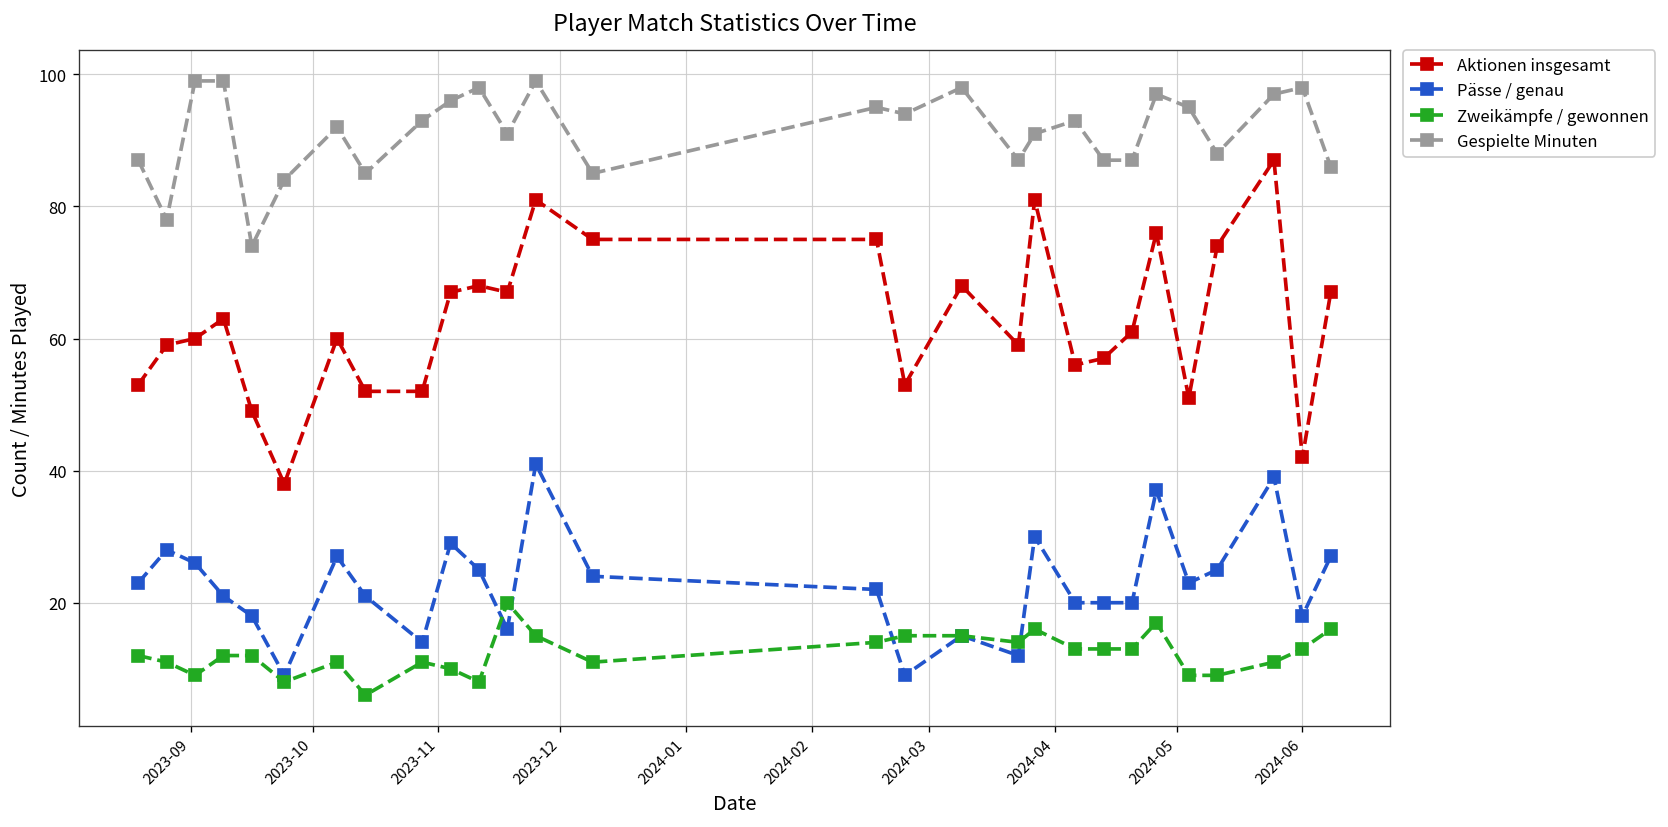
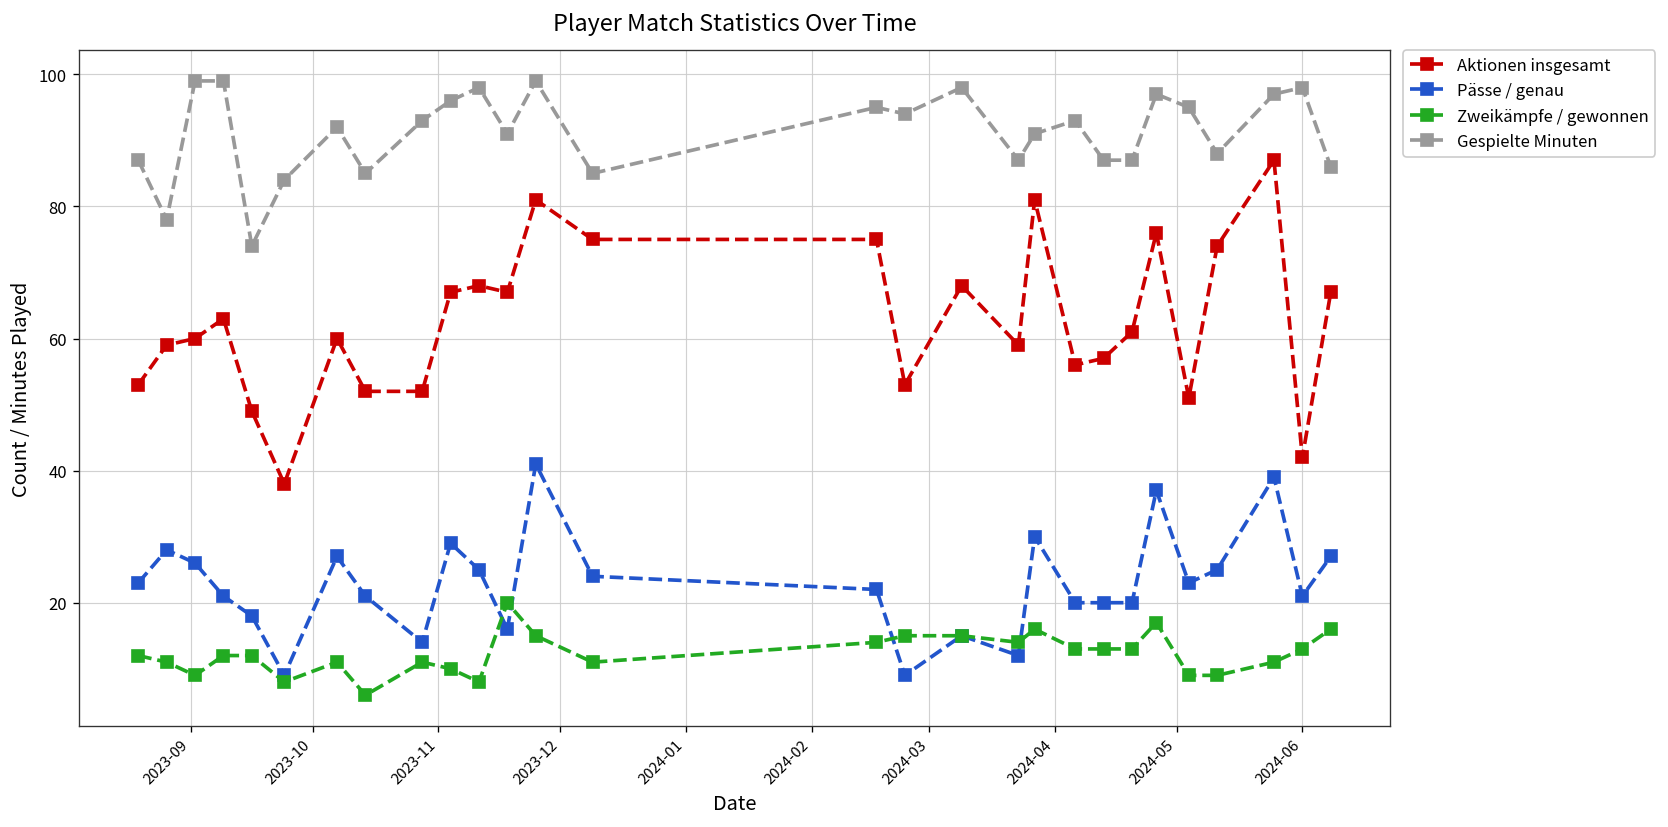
  {
    "Aktionen insgesamt": {
      "2024-06": 42
    },
    "Pässe / genau": {
-     "2024-06": 18
+     "2024-06": 21
    },
    "Zweikämpfe / gewonnen": {
      "2024-06": 13
    },
    "Gespielte Minuten": {
      "2024-06": 98
    }
  }
